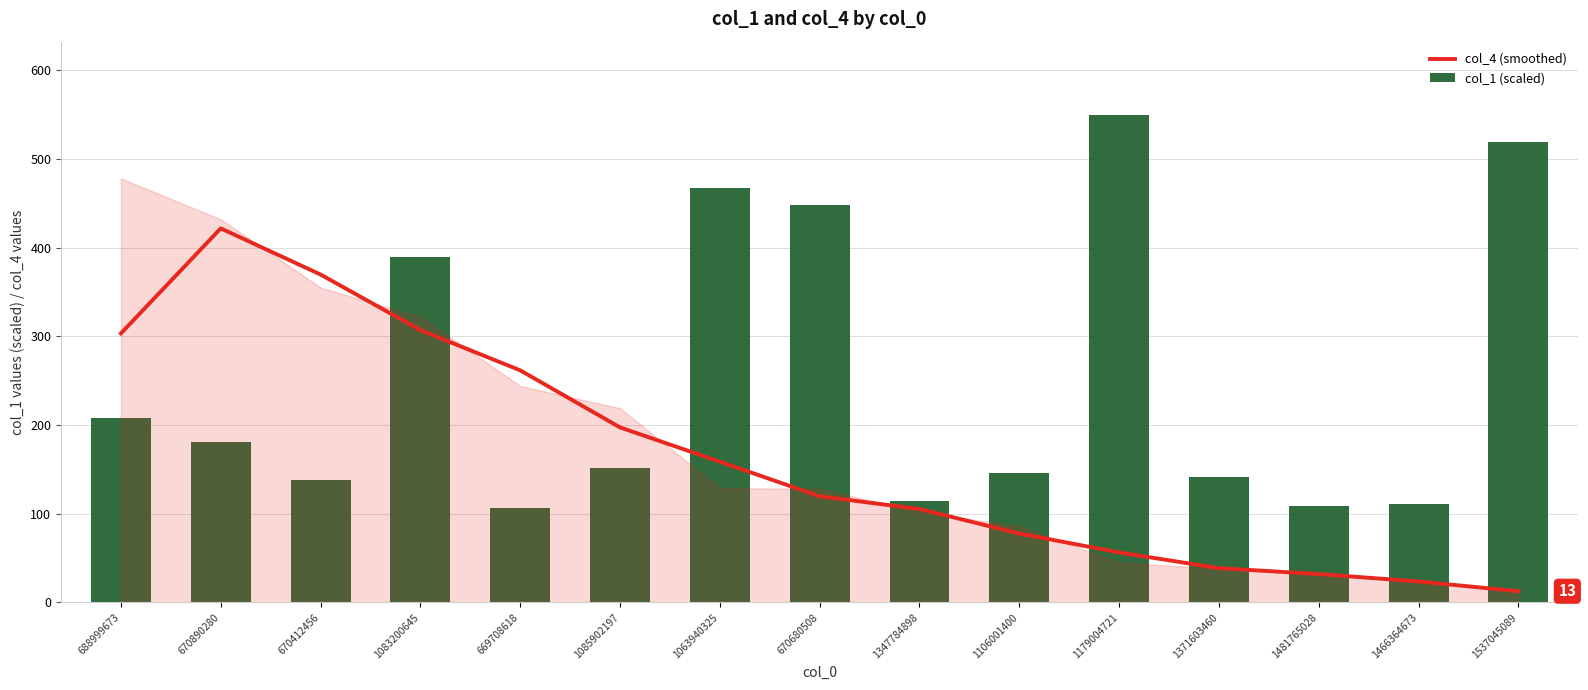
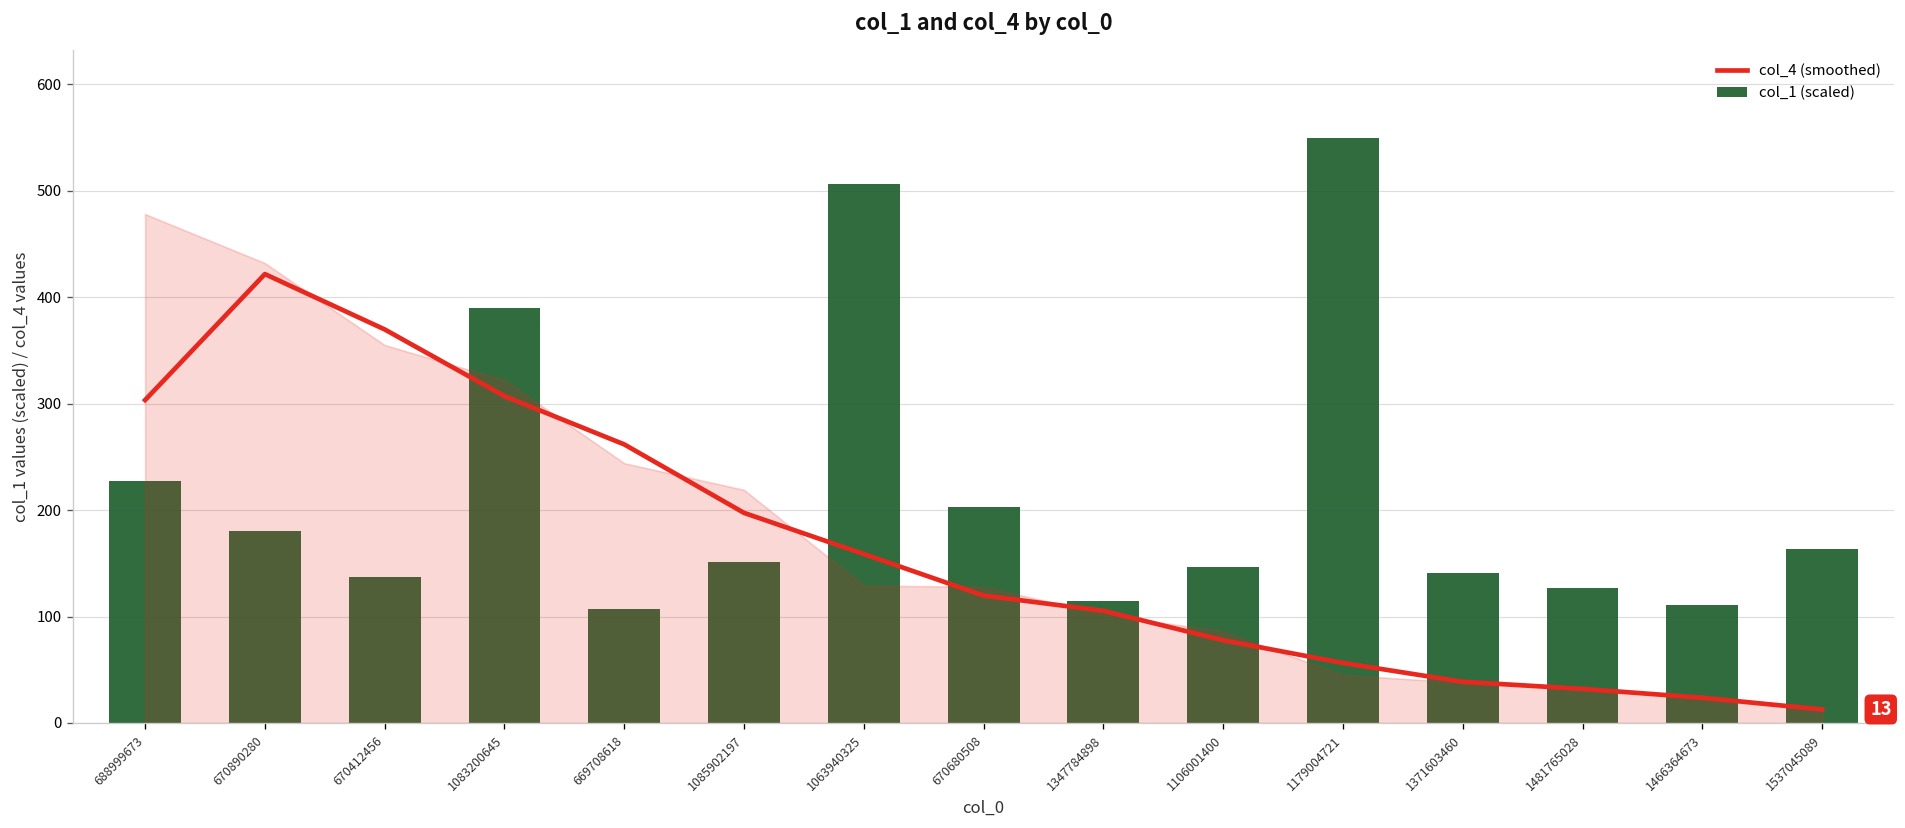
  {
    "col_1 (scaled)": {
-     "688999673": 210,
+     "688999673": 230,
      "670890280": 180,
      "670412456": 140,
      "1083200645": 390,
      "669708618": 110,
      "1085902197": 150,
-     "1063940325": 470,
-     "670680508": 450,
+     "1063940325": 510,
+     "670680508": 200,
      "1347784898": 110,
      "1106001400": 150,
      "1179004721": 550,
      "1371603460": 140,
-     "1481765028": 110,
+     "1481765028": 130,
      "1466364673": 110,
-     "1537045089": 520
+     "1537045089": 160
    }
  }
